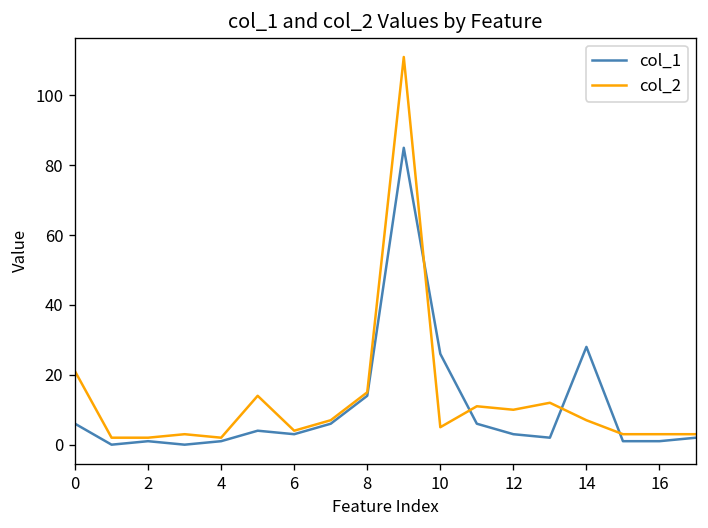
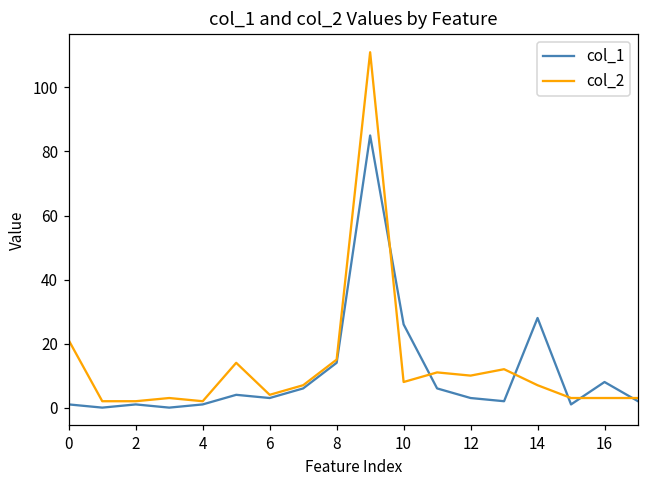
  {
    "col_1": {
-     "0": 6,
+     "0": 1,
      "2": 1,
      "4": 1,
      "6": 3,
      "8": 14,
      "10": 26,
      "12": 3,
      "14": 28,
-     "16": 1
+     "16": 8
    },
    "col_2": {
      "0": 21,
      "2": 2,
      "4": 2,
      "6": 4,
      "8": 15,
-     "10": 5,
+     "10": 8,
      "12": 10,
      "14": 7,
      "16": 3
    }
  }
